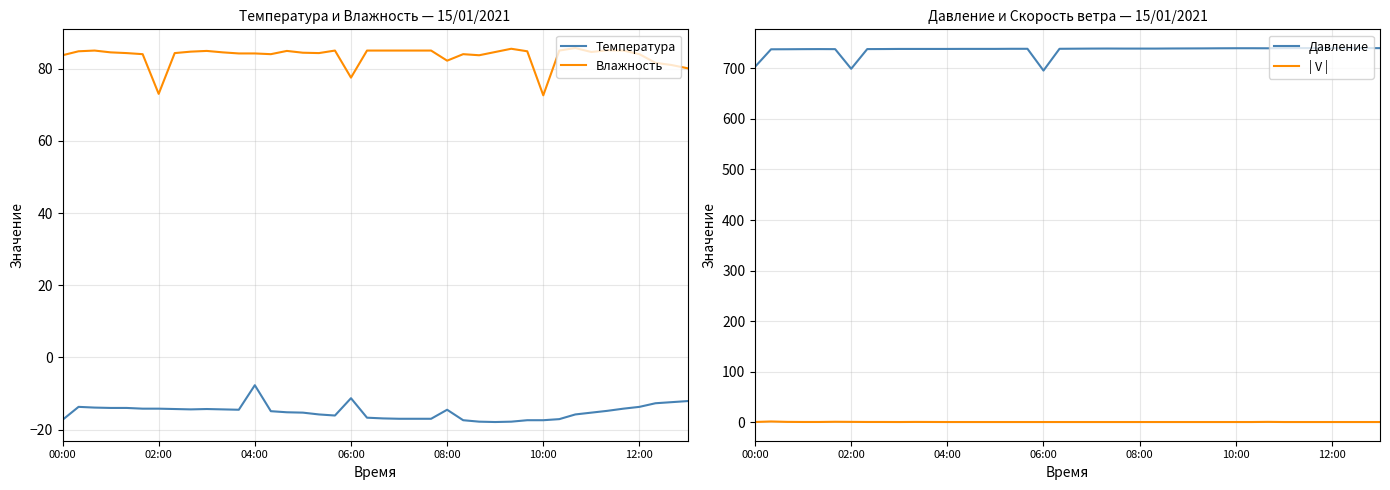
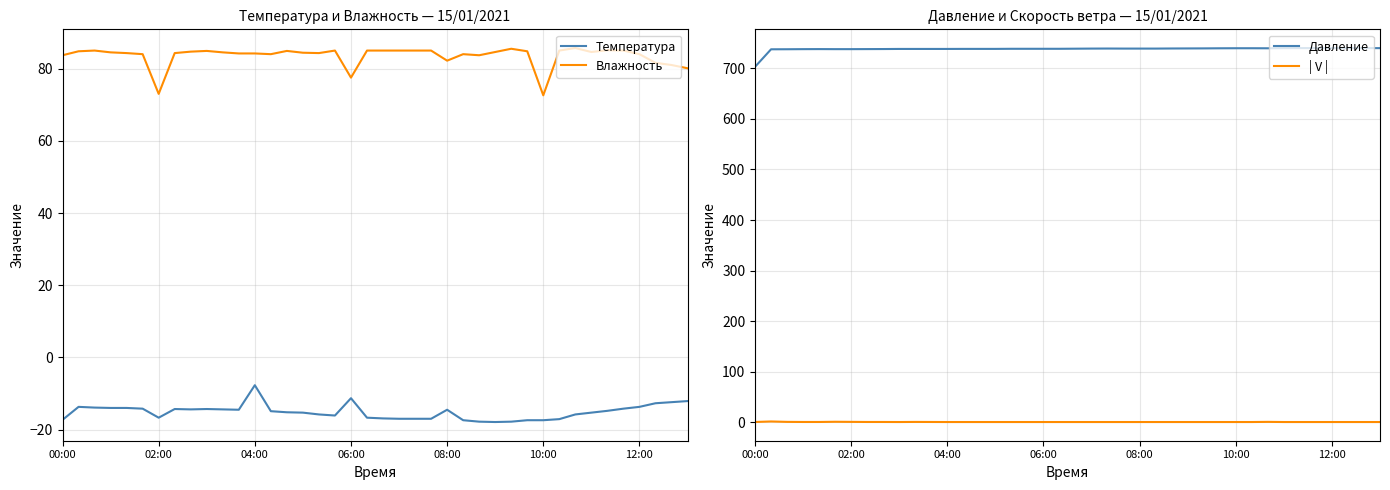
  {
    "Температура и Влажность — 15/01/2021": {
      "Температура": {
        "00:00": -17,
-       "02:00": -14,
+       "02:00": -17,
        "04:00": -8,
        "06:00": -11,
        "08:00": -15,
        "10:00": -17,
        "12:00": -14
      },
      "Влажность": {
        "00:00": 84,
        "02:00": 73,
        "04:00": 84,
        "06:00": 78,
        "08:00": 82,
        "10:00": 73
      }
    },
    "Давление и Скорость ветра — 15/01/2021": {
      "Давление": {
        "00:00": 700,
-       "02:00": 700,
+       "02:00": 740,
        "04:00": 740,
-       "06:00": 700,
+       "06:00": 740,
        "08:00": 740,
        "10:00": 740
      },
      "| V |": {
        "00:00": 0,
        "02:00": 0,
        "04:00": 0,
        "06:00": 0,
        "08:00": 0,
        "10:00": 0,
        "12:00": 0
      }
    }
  }
